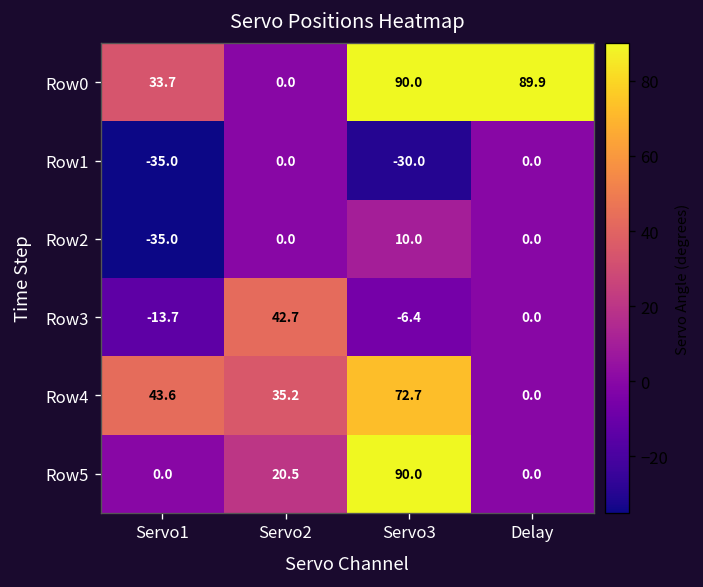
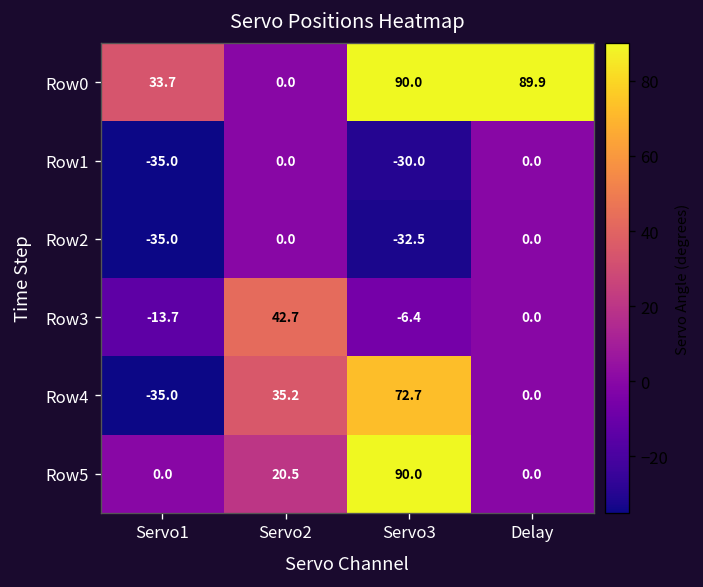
  {
    "Row0": {
      "Servo1": 33.7,
      "Servo2": 0.0,
      "Servo3": 90.0,
      "Delay": 89.9
    },
    "Row1": {
      "Servo1": -35.0,
      "Servo2": 0.0,
      "Servo3": -30.0,
      "Delay": 0.0
    },
    "Row2": {
      "Servo1": -35.0,
      "Servo2": 0.0,
-     "Servo3": 10.0,
+     "Servo3": -32.5,
      "Delay": 0.0
    },
    "Row3": {
      "Servo1": -13.7,
      "Servo2": 42.7,
      "Servo3": -6.4,
      "Delay": 0.0
    },
    "Row4": {
-     "Servo1": 43.6,
+     "Servo1": -35.0,
      "Servo2": 35.2,
      "Servo3": 72.7,
      "Delay": 0.0
    },
    "Row5": {
      "Servo1": 0.0,
      "Servo2": 20.5,
      "Servo3": 90.0,
      "Delay": 0.0
    }
  }
